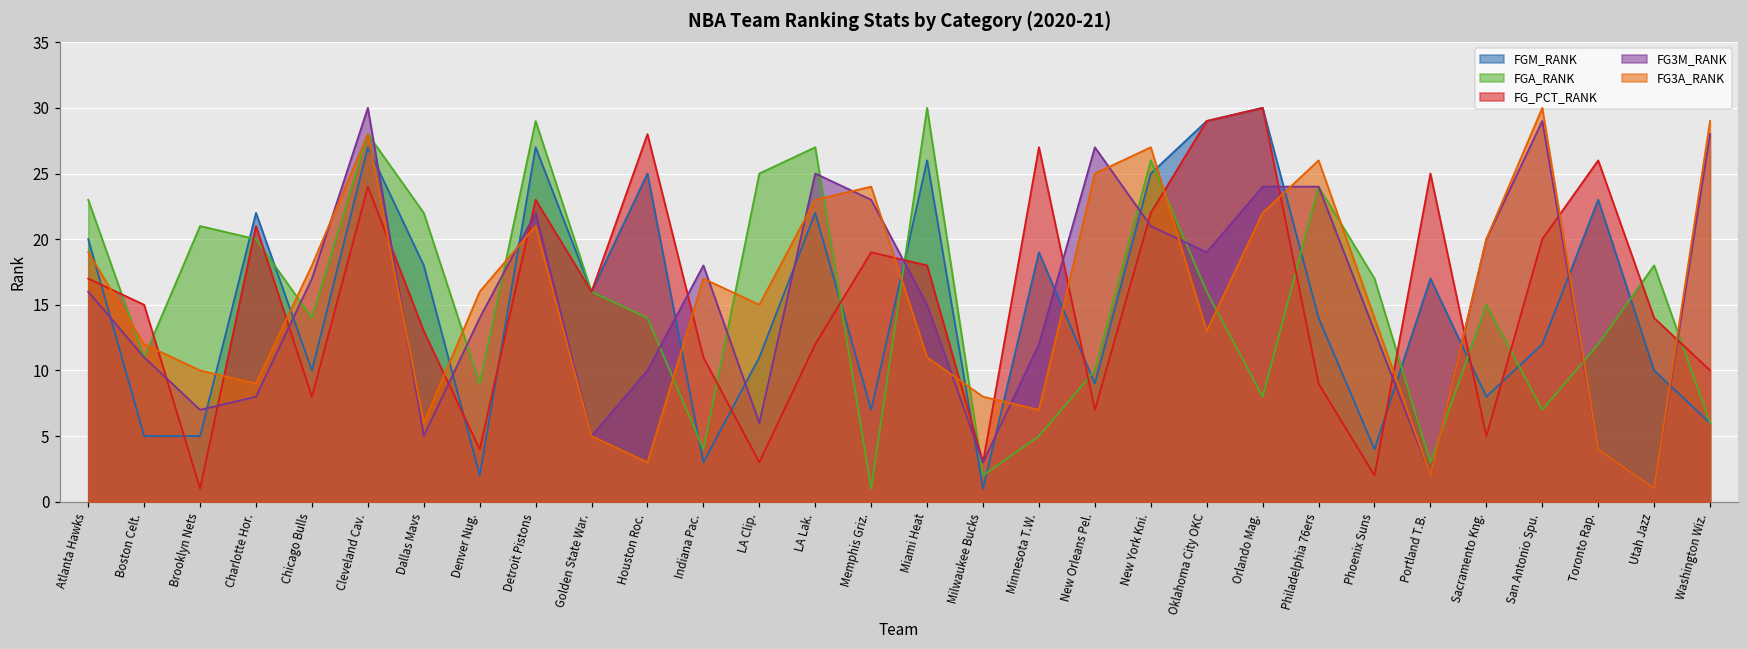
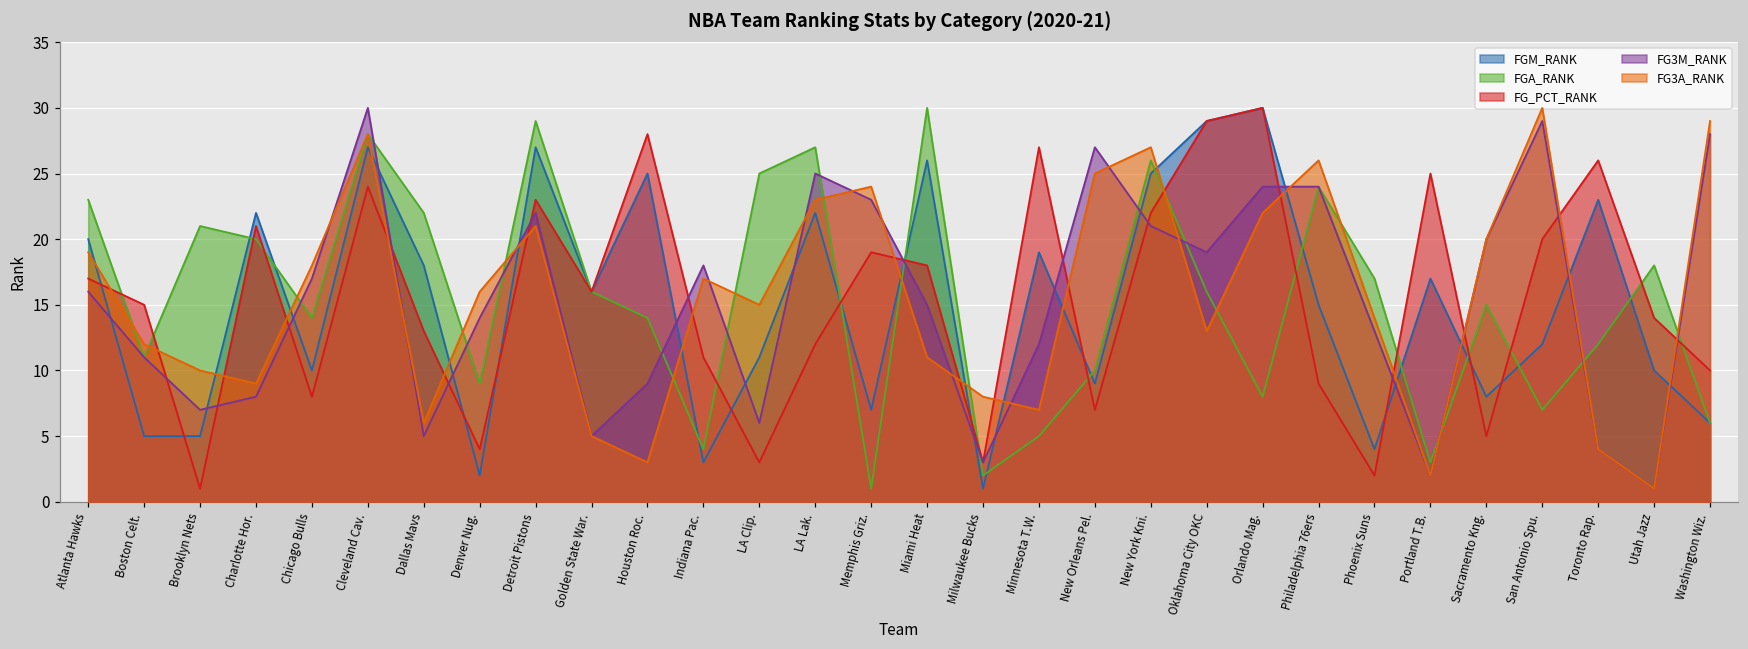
  {
    "FGM_RANK": {
      "Atlanta Hawks": 20,
      "Boston Celt.": 5,
      "Brooklyn Nets": 5,
      "Charlotte Hor.": 22,
      "Chicago Bulls": 10,
      "Cleveland Cav.": 27,
      "Dallas Mavs": 18,
      "Denver Nug.": 2,
      "Detroit Pistons": 27,
      "Houston Roc.": 25,
      "Indiana Pac.": 3,
      "LA Clip.": 11,
      "LA Lak.": 22,
      "Memphis Griz.": 7,
      "Miami Heat": 26,
      "Milwaukee Bucks": 1,
      "Minnesota T.W.": 19,
      "New Orleans Pel.": 9,
      "New York Kni.": 25,
-     "Philadelphia 76ers": 14,
+     "Philadelphia 76ers": 15,
      "Phoenix Suns": 4,
      "Portland T.B.": 17,
      "Sacramento Kng.": 8,
      "San Antonio Spu.": 12,
      "Toronto Rap.": 23,
      "Utah Jazz": 10
    },
    "FGA_RANK": {
      "Atlanta Hawks": 23,
      "Brooklyn Nets": 21,
      "Charlotte Hor.": 20,
      "Chicago Bulls": 14,
      "Dallas Mavs": 22,
      "Denver Nug.": 9,
      "Detroit Pistons": 29,
      "Houston Roc.": 14,
      "Indiana Pac.": 4,
      "LA Clip.": 25,
      "LA Lak.": 27,
      "Memphis Griz.": 1,
      "Miami Heat": 30,
      "Milwaukee Bucks": 2,
      "Minnesota T.W.": 5,
      "New Orleans Pel.": 10,
      "New York Kni.": 26,
      "Oklahoma City OKC": 16,
      "Orlando Mag.": 8,
      "Phoenix Suns": 17,
      "Portland T.B.": 3,
      "Sacramento Kng.": 15,
      "San Antonio Spu.": 7,
      "Toronto Rap.": 12,
      "Utah Jazz": 18
    },
    "FG_PCT_RANK": {
      "Atlanta Hawks": 17,
      "Boston Celt.": 15,
      "Brooklyn Nets": 1,
      "Charlotte Hor.": 21,
      "Chicago Bulls": 8,
      "Cleveland Cav.": 24,
      "Dallas Mavs": 13,
      "Denver Nug.": 4,
      "Detroit Pistons": 23,
      "Houston Roc.": 28,
      "Indiana Pac.": 11,
      "LA Clip.": 3,
      "LA Lak.": 12,
      "Memphis Griz.": 19,
      "Miami Heat": 18,
      "Minnesota T.W.": 27,
      "New Orleans Pel.": 7,
      "New York Kni.": 22,
      "Philadelphia 76ers": 9,
      "Phoenix Suns": 2,
      "Portland T.B.": 25,
      "Sacramento Kng.": 5,
      "San Antonio Spu.": 20,
      "Toronto Rap.": 26,
      "Utah Jazz": 14,
      "Washington Wiz.": 10
    },
    "FG3M_RANK": {
      "Atlanta Hawks": 16,
      "Brooklyn Nets": 7,
      "Charlotte Hor.": 8,
      "Chicago Bulls": 17,
      "Cleveland Cav.": 30,
      "Dallas Mavs": 5,
      "Denver Nug.": 14,
      "Detroit Pistons": 22,
-     "Houston Roc.": 10,
+     "Houston Roc.": 9,
      "Indiana Pac.": 18,
      "LA Clip.": 6,
      "LA Lak.": 25,
      "Memphis Griz.": 23,
      "Miami Heat": 15,
      "Minnesota T.W.": 12,
      "New Orleans Pel.": 27,
      "New York Kni.": 21,
      "Oklahoma City OKC": 19,
      "Orlando Mag.": 24,
      "Phoenix Suns": 13,
      "San Antonio Spu.": 29,
      "Washington Wiz.": 28
    },
    "FG3A_RANK": {
      "Atlanta Hawks": 19,
      "Boston Celt.": 12,
      "Brooklyn Nets": 10,
      "Charlotte Hor.": 9,
      "Chicago Bulls": 18,
      "Dallas Mavs": 6,
      "Denver Nug.": 16,
      "Detroit Pistons": 21,
      "Houston Roc.": 3,
      "Indiana Pac.": 17,
      "LA Clip.": 15,
      "LA Lak.": 23,
      "Memphis Griz.": 24,
      "Miami Heat": 11,
      "Milwaukee Bucks": 8,
      "Minnesota T.W.": 7,
      "New Orleans Pel.": 25,
      "New York Kni.": 27,
      "Oklahoma City OKC": 13,
      "Orlando Mag.": 22,
      "Philadelphia 76ers": 26,
      "Phoenix Suns": 14,
      "San Antonio Spu.": 30,
      "Washington Wiz.": 29
    }
  }
